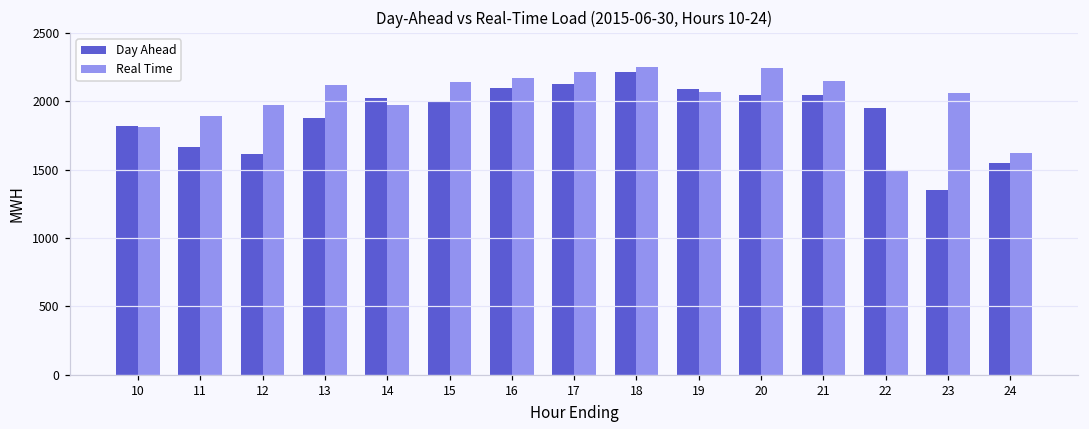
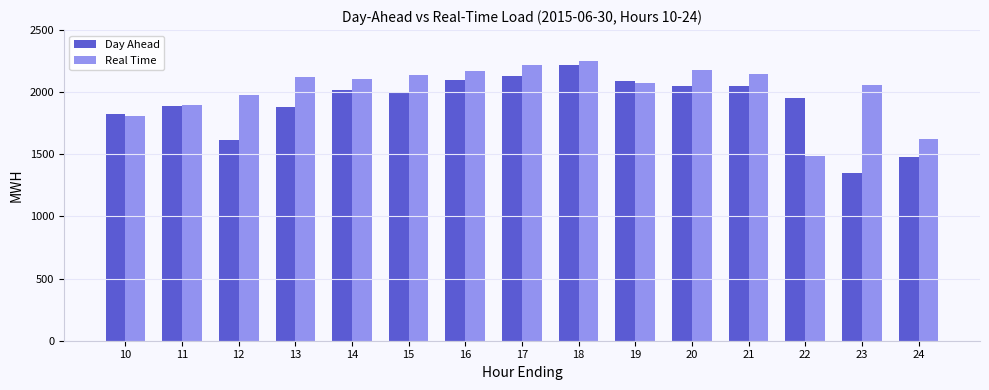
  {
    "Day Ahead": {
      "10": 1820,
-     "11": 1670,
+     "11": 1890,
      "12": 1610,
      "13": 1880,
      "14": 2020,
      "15": 2000,
      "16": 2100,
      "17": 2130,
      "18": 2220,
      "19": 2090,
      "20": 2050,
      "21": 2050,
      "22": 1950,
      "23": 1350,
-     "24": 1550
+     "24": 1480
    },
    "Real Time": {
      "10": 1810,
      "11": 1900,
      "12": 1970,
      "13": 2120,
-     "14": 1980,
+     "14": 2100,
      "15": 2140,
      "16": 2170,
      "17": 2220,
      "18": 2250,
      "19": 2070,
-     "20": 2240,
+     "20": 2180,
      "21": 2150,
      "22": 1490,
      "23": 2060,
      "24": 1620
    }
  }
